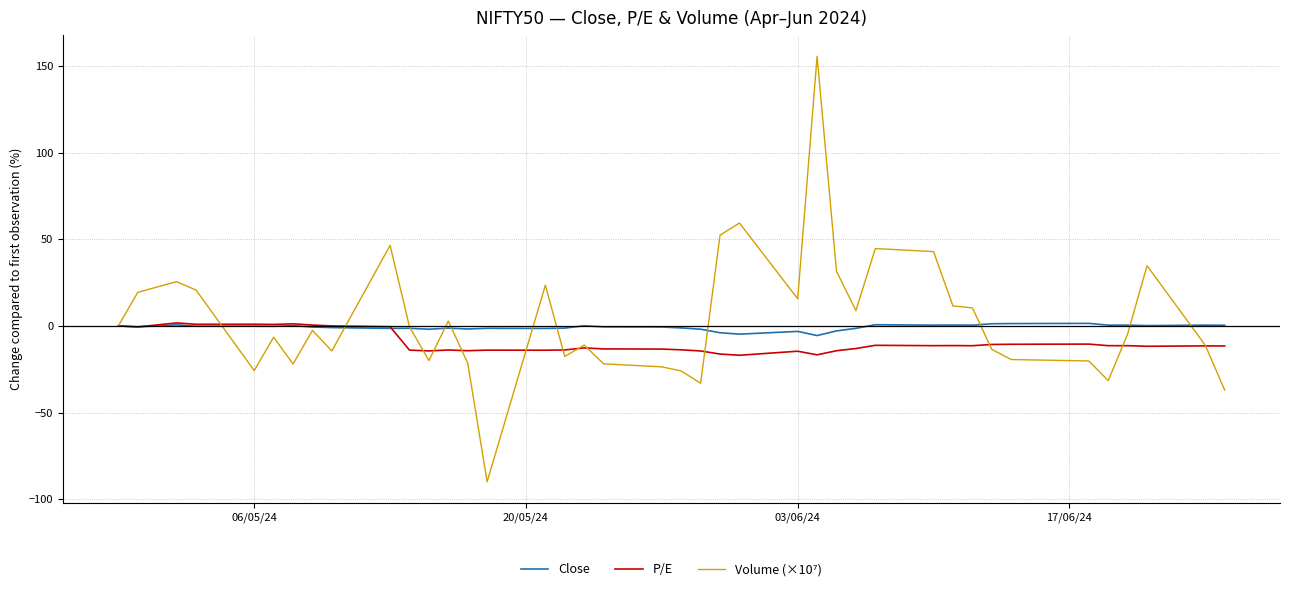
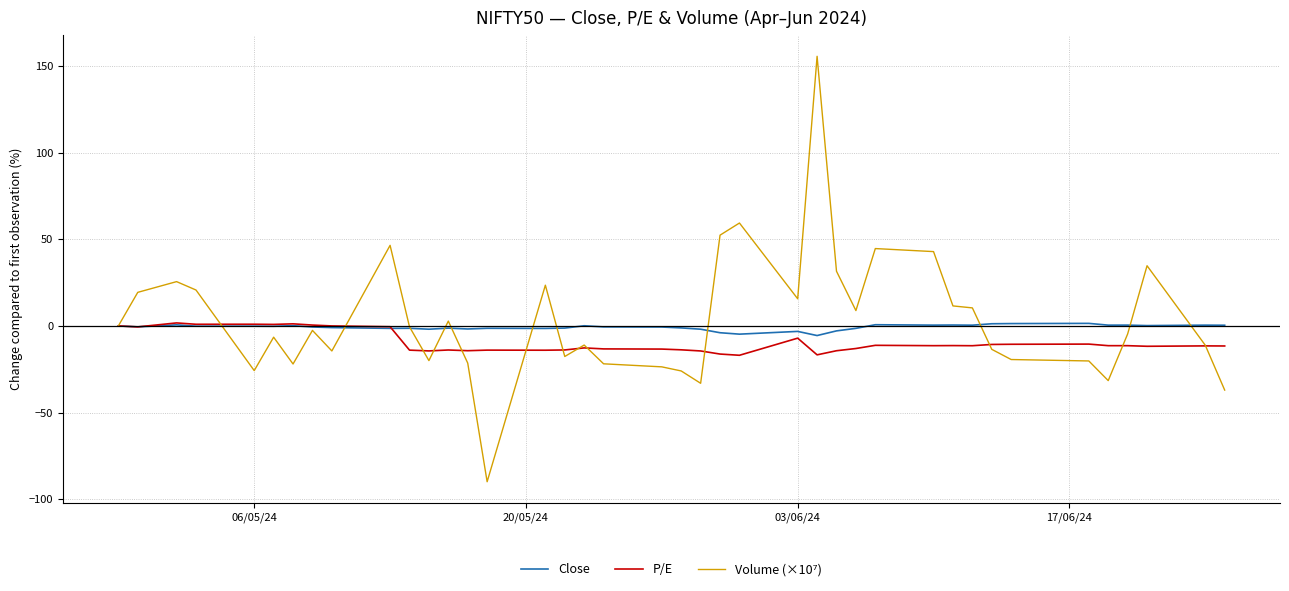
  {
    "Close": {
      "03/06/24": -3
    },
    "P/E": {
-     "03/06/24": -15
+     "03/06/24": -7
    },
    "Volume (×10⁷)": {
      "06/05/24": -26,
      "03/06/24": 16
    }
  }
